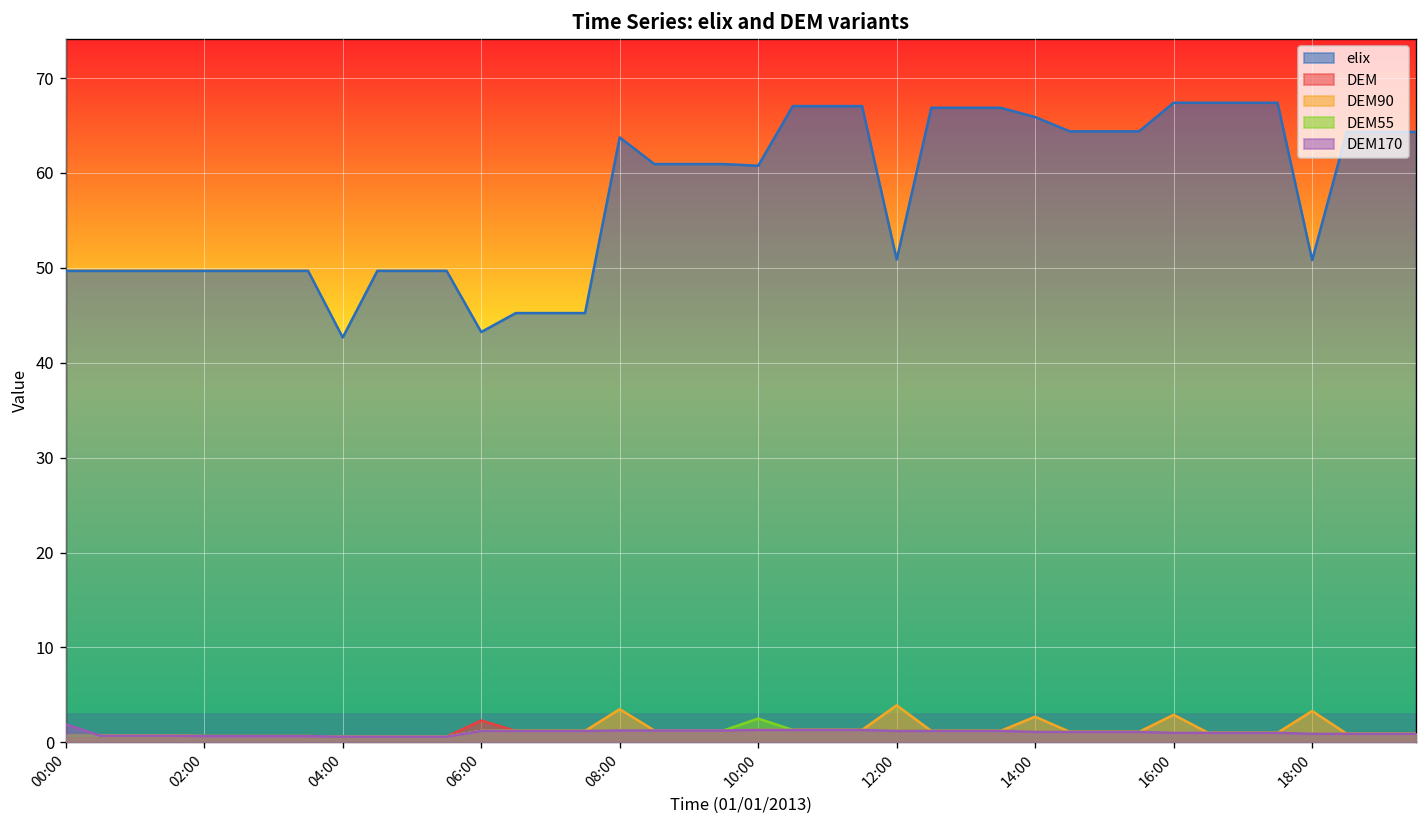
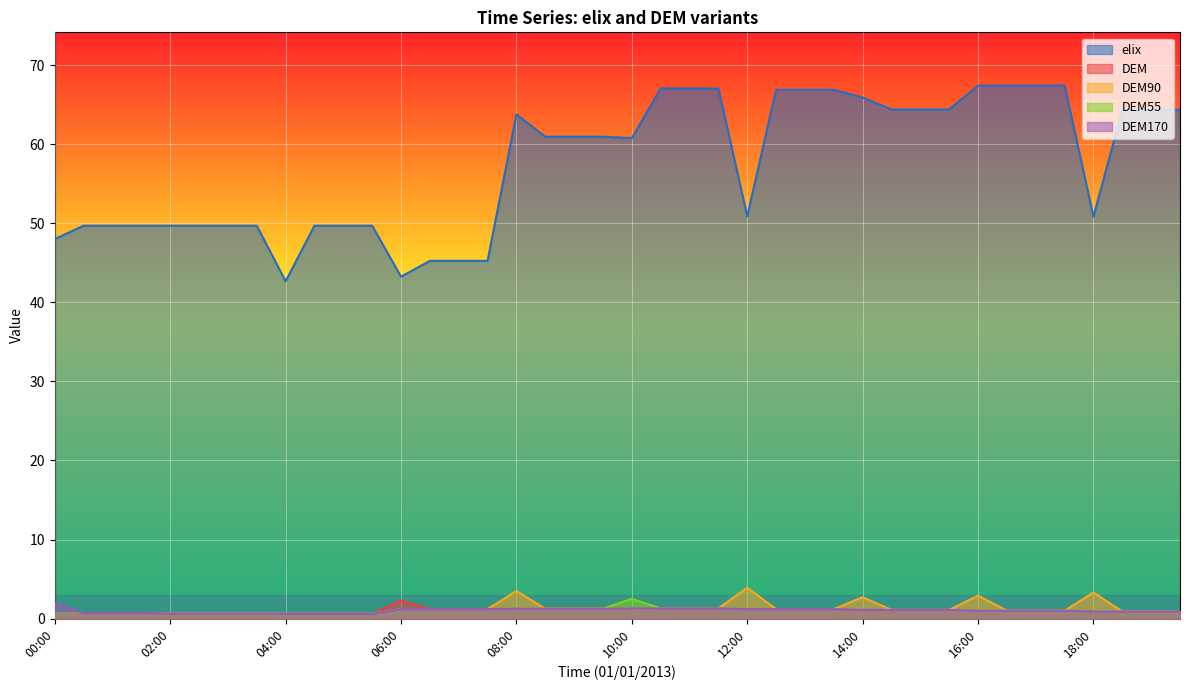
  {
    "elix": {
-     "00:00": 50,
+     "00:00": 48,
      "02:00": 50,
      "04:00": 43,
      "06:00": 43,
      "08:00": 64,
      "10:00": 61,
      "12:00": 51,
      "14:00": 66,
      "16:00": 67,
      "18:00": 51
    },
    "DEM90": {
      "08:00": 3,
      "12:00": 4,
      "18:00": 3
    }
  }
